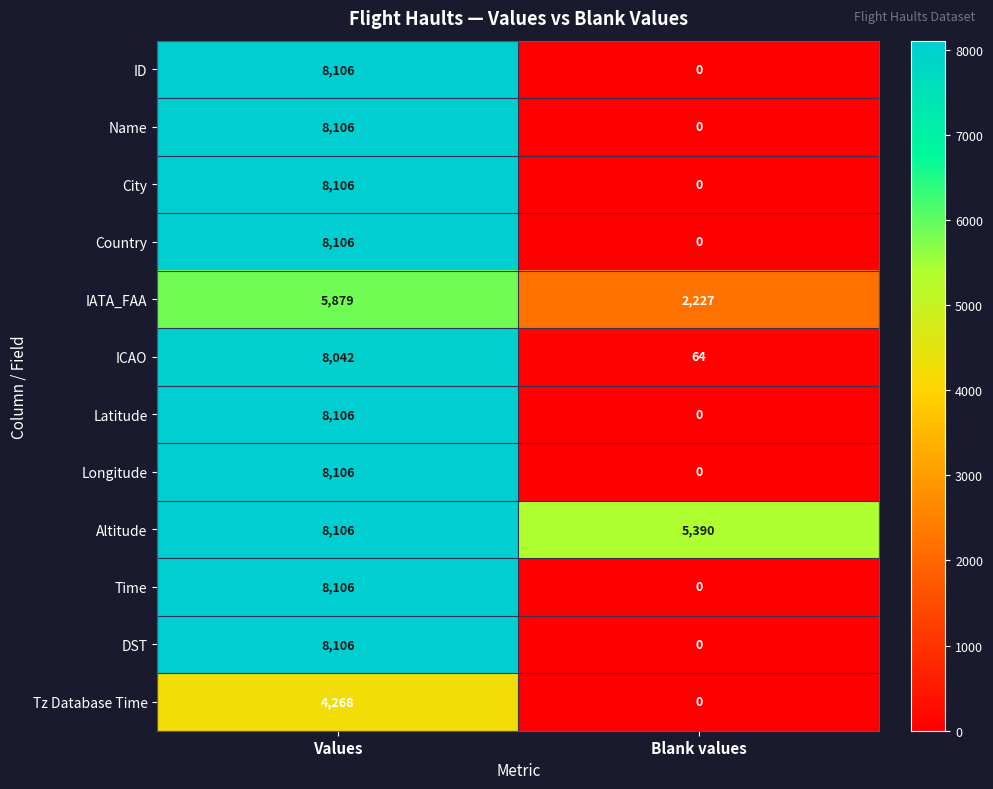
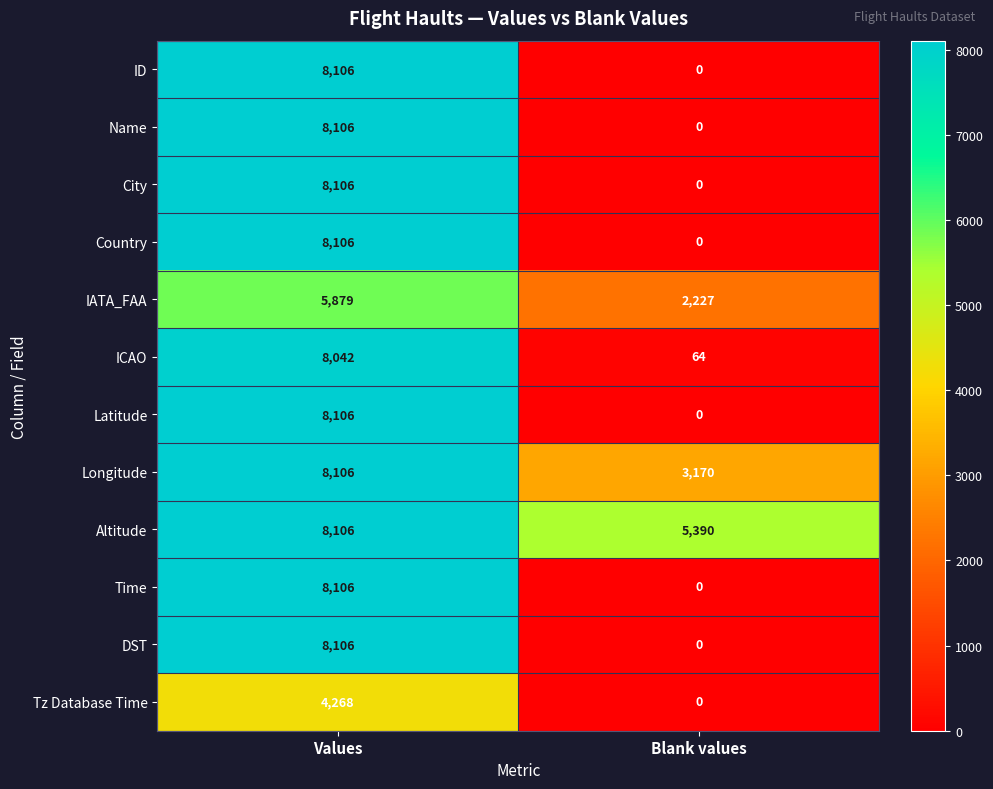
  {
    "ID": {
      "Values": "8,106",
      "Blank values": "0"
    },
    "Name": {
      "Values": "8,106",
      "Blank values": "0"
    },
    "City": {
      "Values": "8,106",
      "Blank values": "0"
    },
    "Country": {
      "Values": "8,106",
      "Blank values": "0"
    },
    "IATA_FAA": {
      "Values": "5,879",
      "Blank values": "2,227"
    },
    "ICAO": {
      "Values": "8,042",
      "Blank values": "64"
    },
    "Latitude": {
      "Values": "8,106",
      "Blank values": "0"
    },
    "Longitude": {
      "Values": "8,106",
-     "Blank values": "0"
+     "Blank values": "3,170"
    },
    "Altitude": {
      "Values": "8,106",
      "Blank values": "5,390"
    },
    "Time": {
      "Values": "8,106",
      "Blank values": "0"
    },
    "DST": {
      "Values": "8,106",
      "Blank values": "0"
    },
    "Tz Database Time": {
      "Values": "4,268",
      "Blank values": "0"
    }
  }
